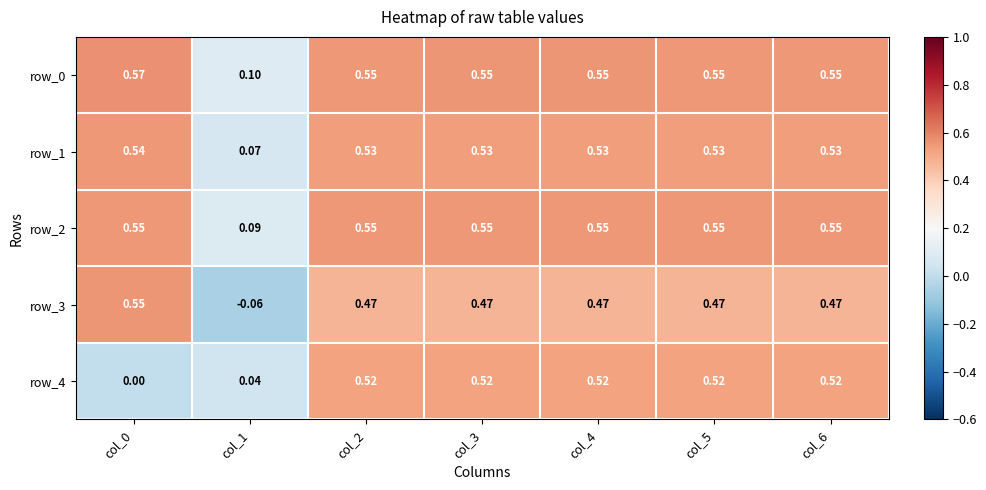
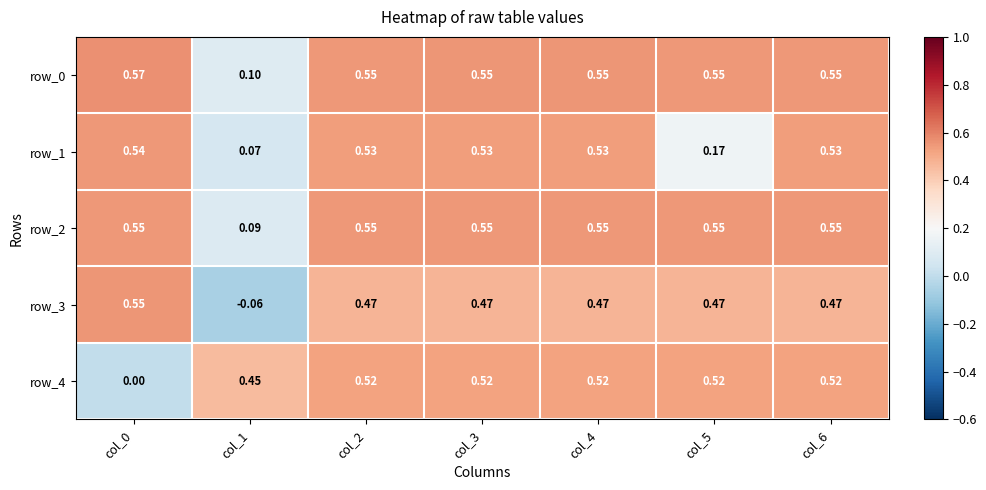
  {
    "row_0": {
      "col_0": 0.57,
      "col_1": 0.10,
      "col_2": 0.55,
      "col_3": 0.55,
      "col_4": 0.55,
      "col_5": 0.55,
      "col_6": 0.55
    },
    "row_1": {
      "col_0": 0.54,
      "col_1": 0.07,
      "col_2": 0.53,
      "col_3": 0.53,
      "col_4": 0.53,
-     "col_5": 0.53,
+     "col_5": 0.17,
      "col_6": 0.53
    },
    "row_2": {
      "col_0": 0.55,
      "col_1": 0.09,
      "col_2": 0.55,
      "col_3": 0.55,
      "col_4": 0.55,
      "col_5": 0.55,
      "col_6": 0.55
    },
    "row_3": {
      "col_0": 0.55,
      "col_1": -0.06,
      "col_2": 0.47,
      "col_3": 0.47,
      "col_4": 0.47,
      "col_5": 0.47,
      "col_6": 0.47
    },
    "row_4": {
      "col_0": 0.00,
-     "col_1": 0.04,
+     "col_1": 0.45,
      "col_2": 0.52,
      "col_3": 0.52,
      "col_4": 0.52,
      "col_5": 0.52,
      "col_6": 0.52
    }
  }
